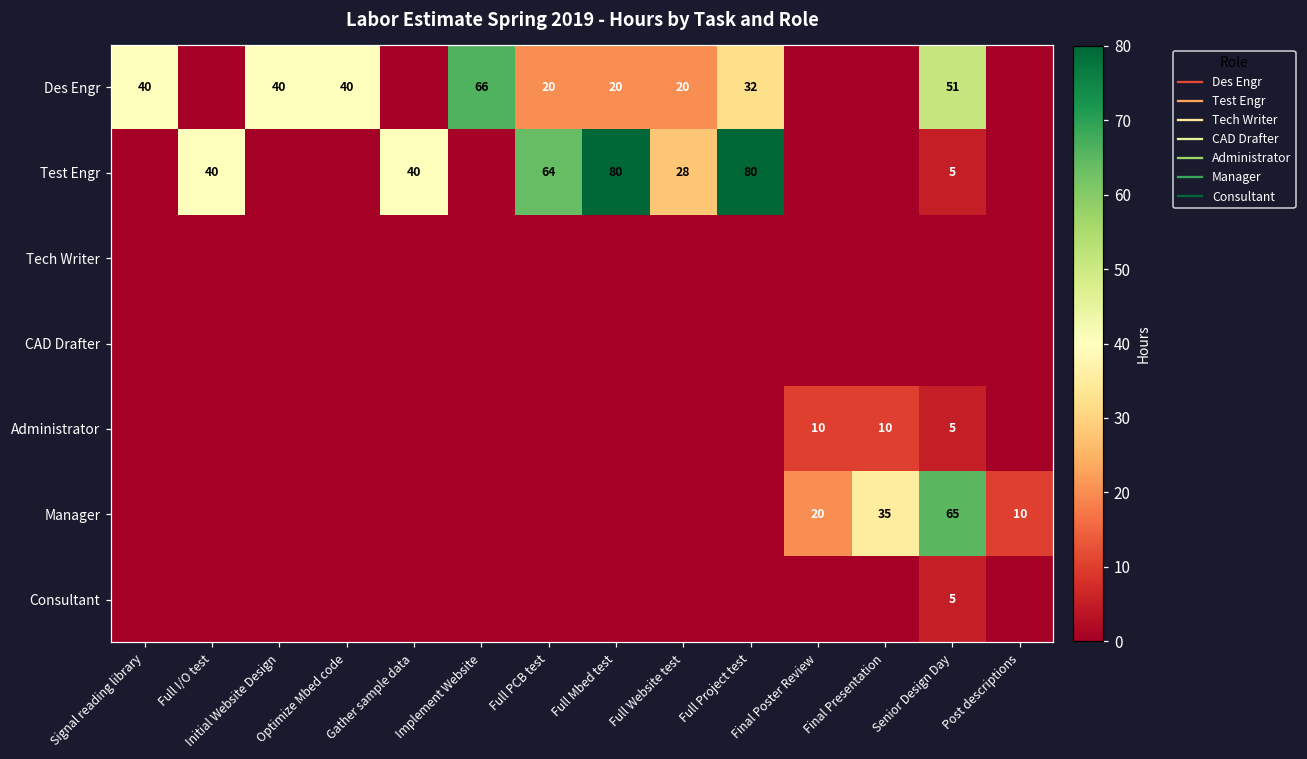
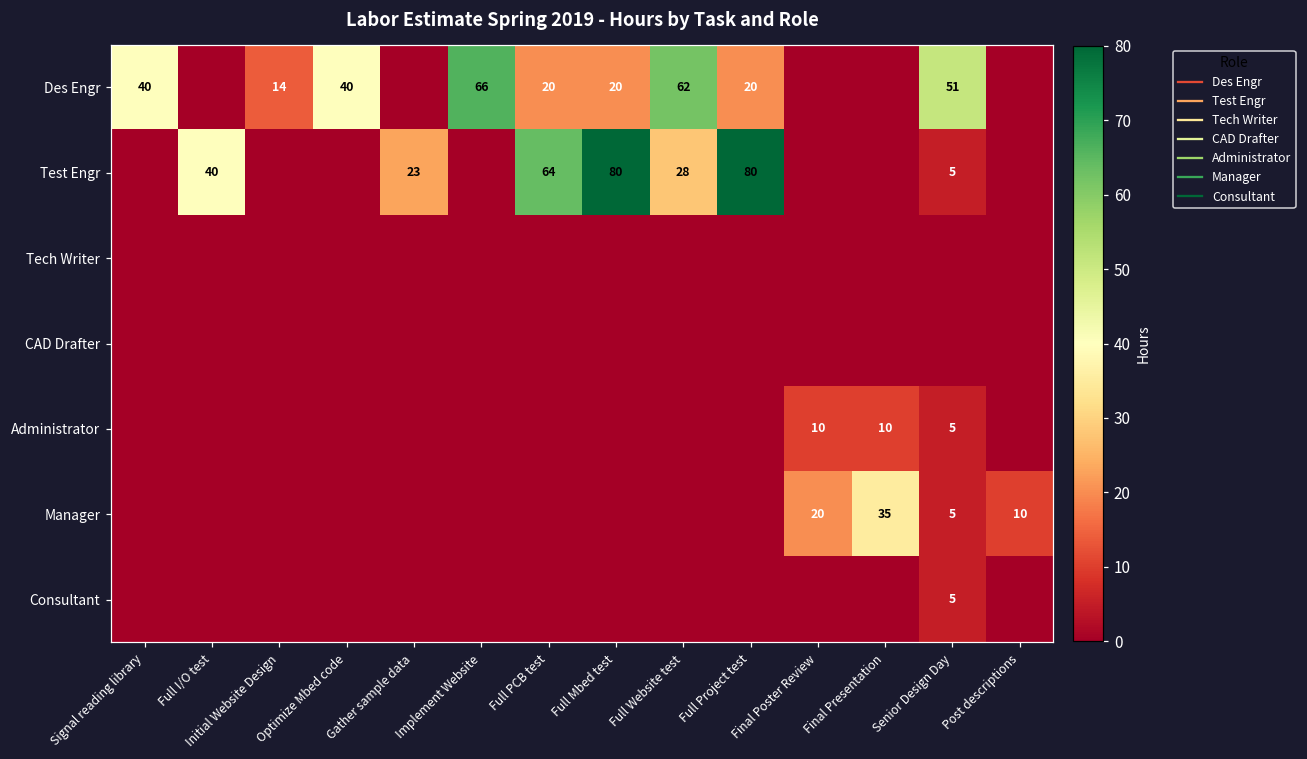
  {
    "Des Engr": {
      "Signal reading library": 40,
-     "Initial Website Design": 40,
+     "Initial Website Design": 14,
      "Optimize Mbed code": 40,
      "Implement Website": 66,
      "Full PCB test": 20,
      "Full Mbed test": 20,
-     "Full Website test": 20,
-     "Full Project test": 32,
+     "Full Website test": 62,
+     "Full Project test": 20,
      "Senior Design Day": 51
    },
    "Test Engr": {
      "Full I/O test": 40,
-     "Gather sample data": 40,
+     "Gather sample data": 23,
      "Full PCB test": 64,
      "Full Mbed test": 80,
      "Full Website test": 28,
      "Full Project test": 80,
      "Senior Design Day": 5
    },
    "Administrator": {
      "Final Poster Review": 10,
      "Final Presentation": 10,
      "Senior Design Day": 5
    },
    "Manager": {
      "Final Poster Review": 20,
      "Final Presentation": 35,
-     "Senior Design Day": 65,
+     "Senior Design Day": 5,
      "Post descriptions": 10
    },
    "Consultant": {
      "Senior Design Day": 5
    }
  }
